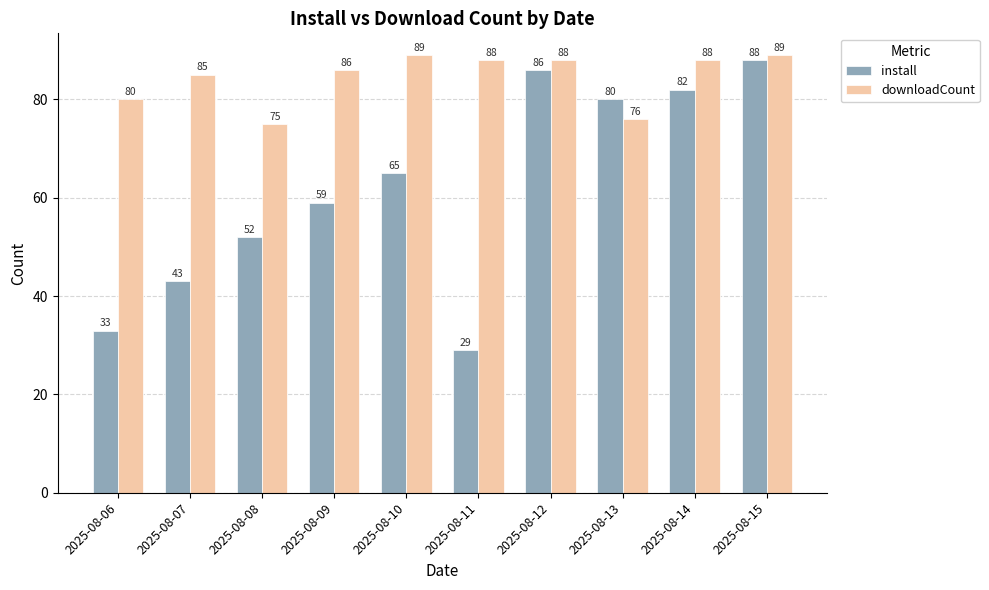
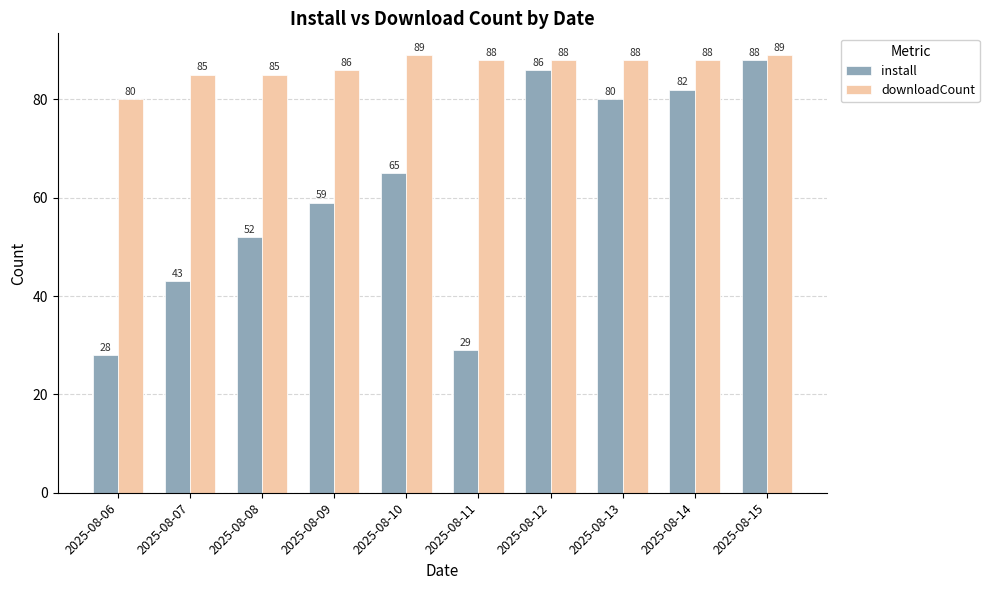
  {
    "install": {
-     "2025-08-06": 33,
+     "2025-08-06": 28,
      "2025-08-07": 43,
      "2025-08-08": 52,
      "2025-08-09": 59,
      "2025-08-10": 65,
      "2025-08-11": 29,
      "2025-08-12": 86,
      "2025-08-13": 80,
      "2025-08-14": 82,
      "2025-08-15": 88
    },
    "downloadCount": {
      "2025-08-06": 80,
      "2025-08-07": 85,
-     "2025-08-08": 75,
+     "2025-08-08": 85,
      "2025-08-09": 86,
      "2025-08-10": 89,
      "2025-08-11": 88,
      "2025-08-12": 88,
-     "2025-08-13": 76,
+     "2025-08-13": 88,
      "2025-08-14": 88,
      "2025-08-15": 89
    }
  }
